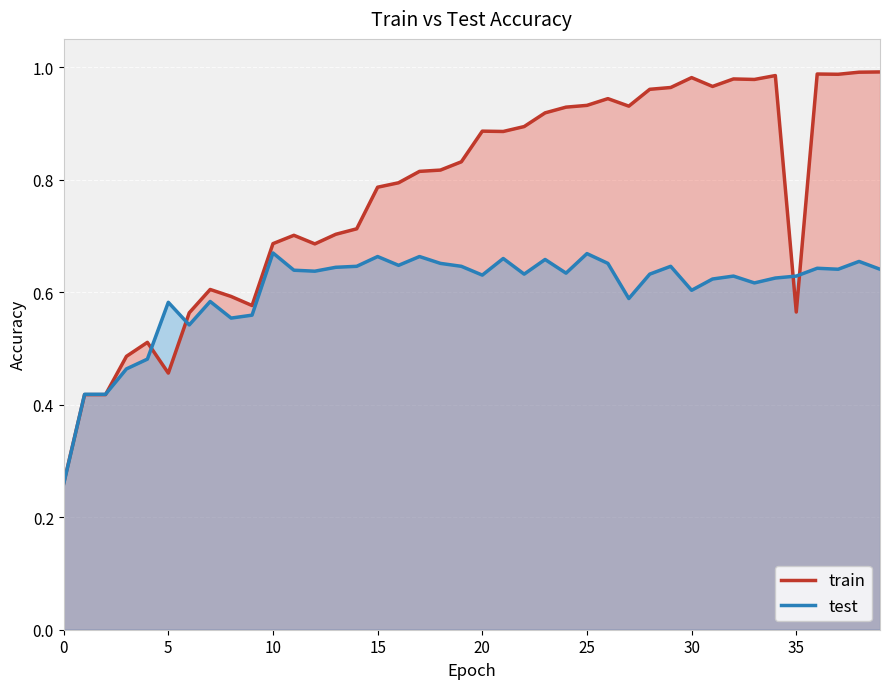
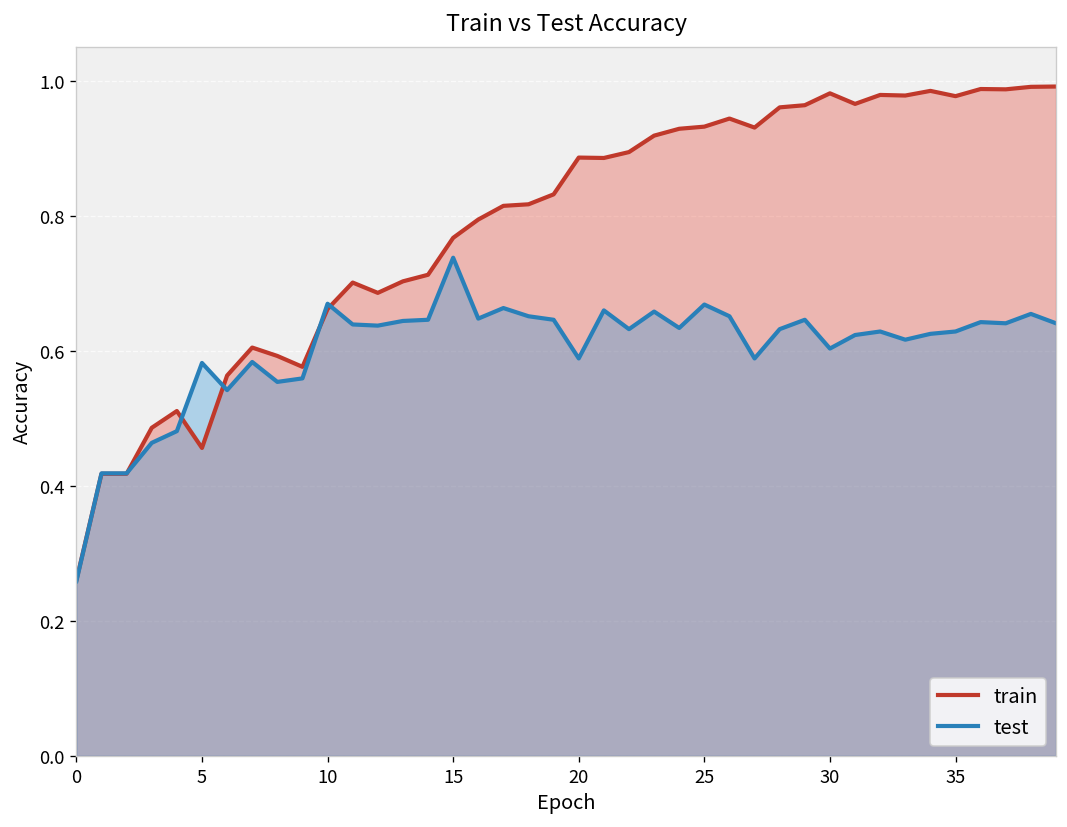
  {
    "train": {
      "5": 0.46,
-     "10": 0.69,
-     "15": 0.79,
+     "10": 0.66,
+     "15": 0.77,
      "20": 0.89,
      "25": 0.93,
      "30": 0.98,
-     "35": 0.56
+     "35": 0.98
    },
    "test": {
      "5": 0.58,
      "10": 0.67,
-     "15": 0.66,
-     "20": 0.63,
+     "15": 0.74,
+     "20": 0.59,
      "25": 0.67,
      "30": 0.60,
      "35": 0.63
    }
  }
